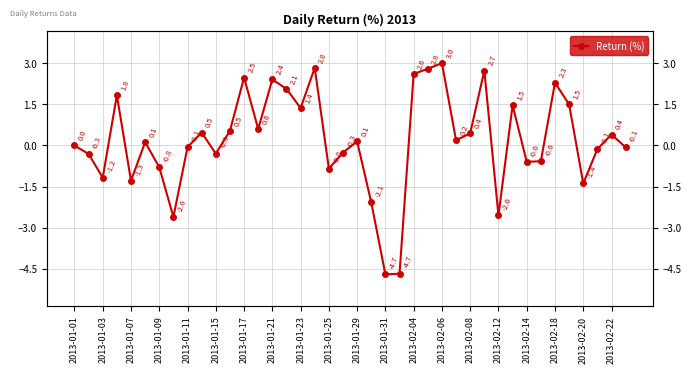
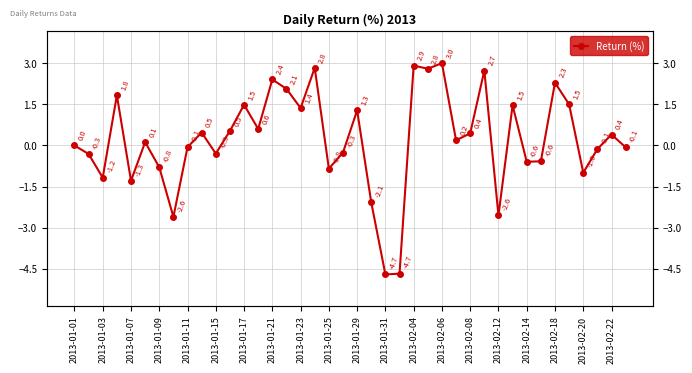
  {
    "2013-01-01": 0.0,
    "2013-01-03": -1.2,
    "2013-01-07": -1.3,
    "2013-01-09": -0.8,
    "2013-01-15": -0.3,
-   "2013-01-17": 2.5,
+   "2013-01-17": 1.5,
    "2013-01-21": 2.4,
    "2013-01-23": 1.4,
-   "2013-01-29": 0.1,
-   "2013-02-04": 2.6,
+   "2013-01-29": 1.3,
+   "2013-02-04": 2.9,
    "2013-02-06": 3.0,
    "2013-02-08": 0.4,
    "2013-02-12": -2.6,
    "2013-02-18": 2.3,
-   "2013-02-20": -1.4,
+   "2013-02-20": -1.0,
    "2013-02-22": 0.4
  }
